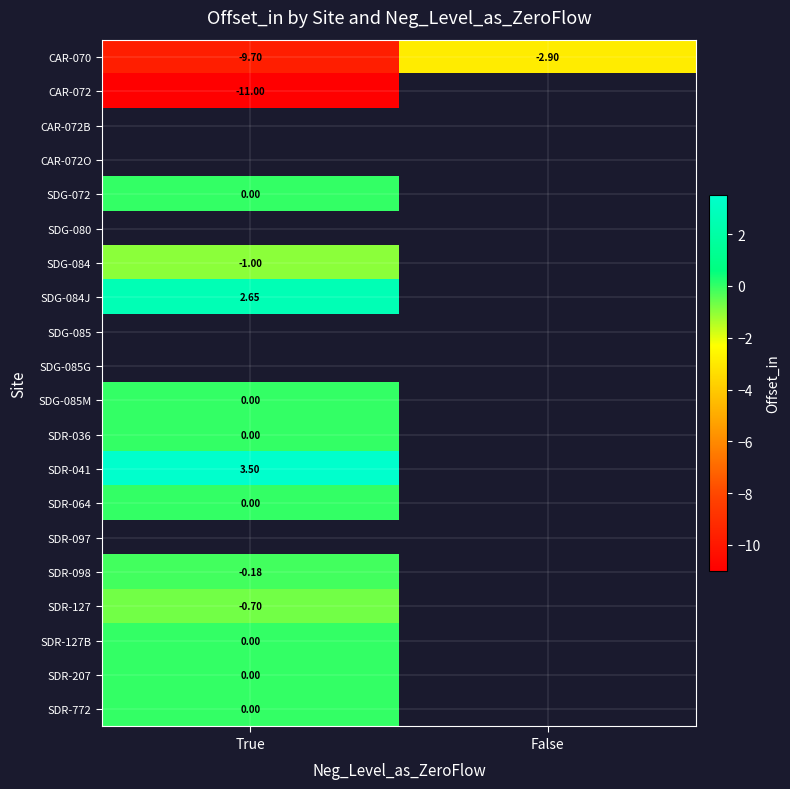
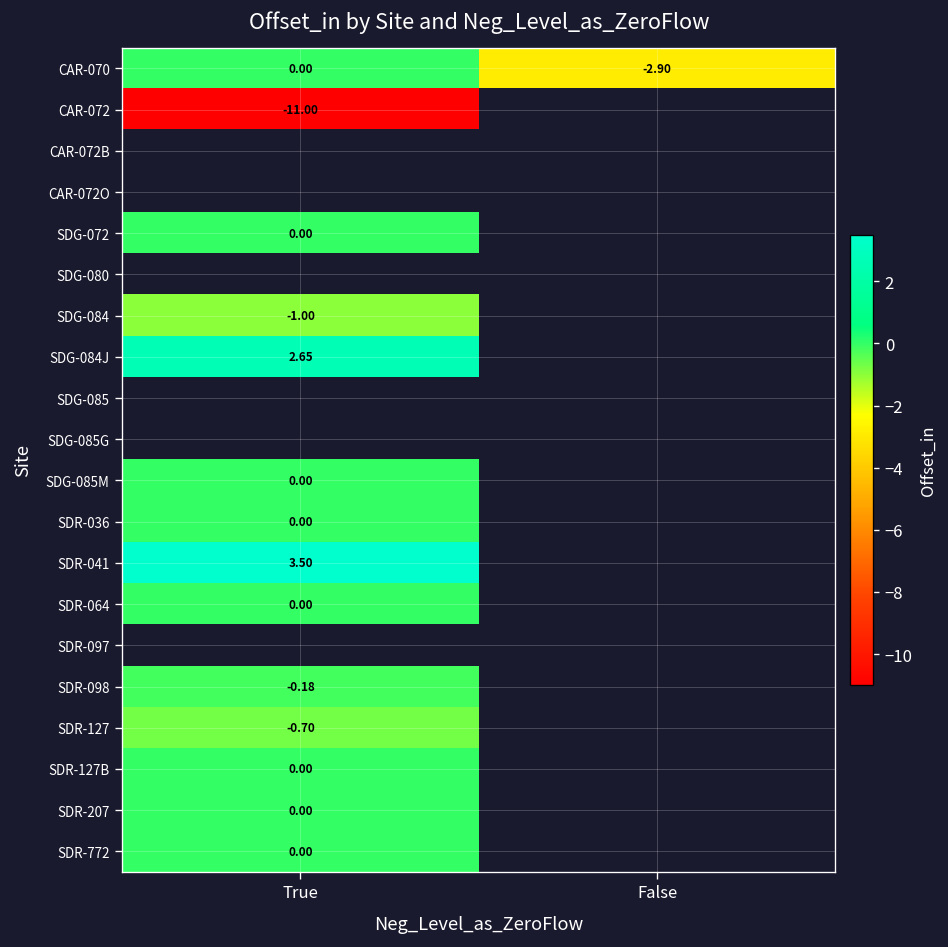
  {
    "CAR-070": {
-     "True": -9.70,
+     "True": 0.00,
      "False": -2.90
    },
    "CAR-072": {
      "True": -11.00
    },
    "SDG-072": {
      "True": 0.00
    },
    "SDG-084": {
      "True": -1.00
    },
    "SDG-084J": {
      "True": 2.65
    },
    "SDG-085M": {
      "True": 0.00
    },
    "SDR-036": {
      "True": 0.00
    },
    "SDR-041": {
      "True": 3.50
    },
    "SDR-064": {
      "True": 0.00
    },
    "SDR-098": {
      "True": -0.18
    },
    "SDR-127": {
      "True": -0.70
    },
    "SDR-127B": {
      "True": 0.00
    },
    "SDR-207": {
      "True": 0.00
    },
    "SDR-772": {
      "True": 0.00
    }
  }
